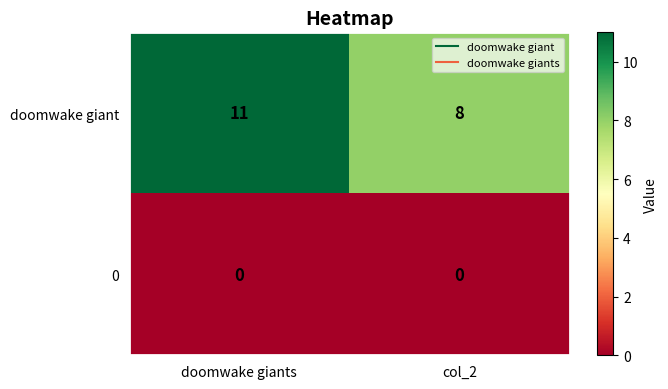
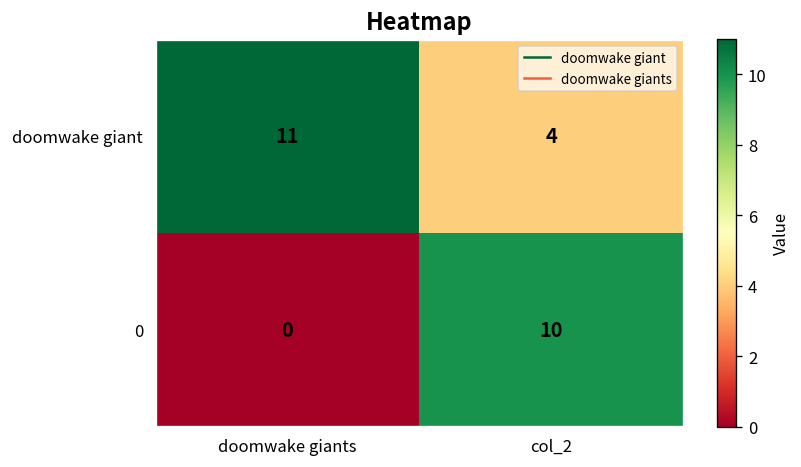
  {
    "doomwake giant": {
      "doomwake giants": 11,
-     "col_2": 8
+     "col_2": 4
    },
    "0": {
      "doomwake giants": 0,
-     "col_2": 0
+     "col_2": 10
    }
  }
